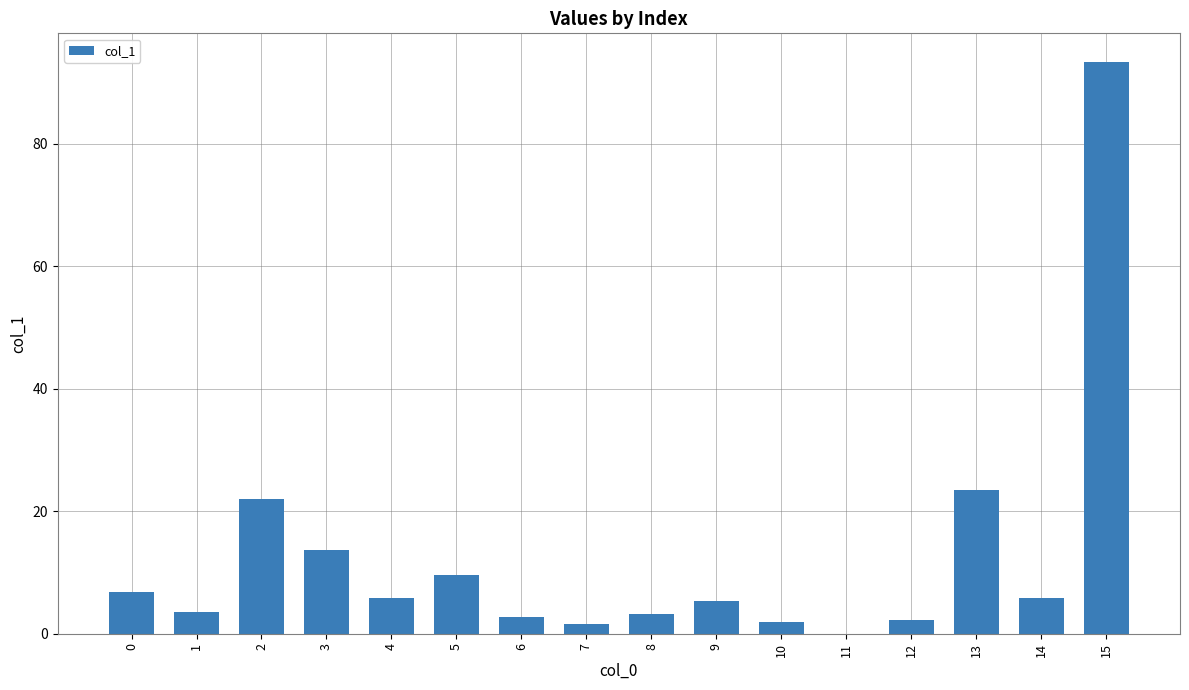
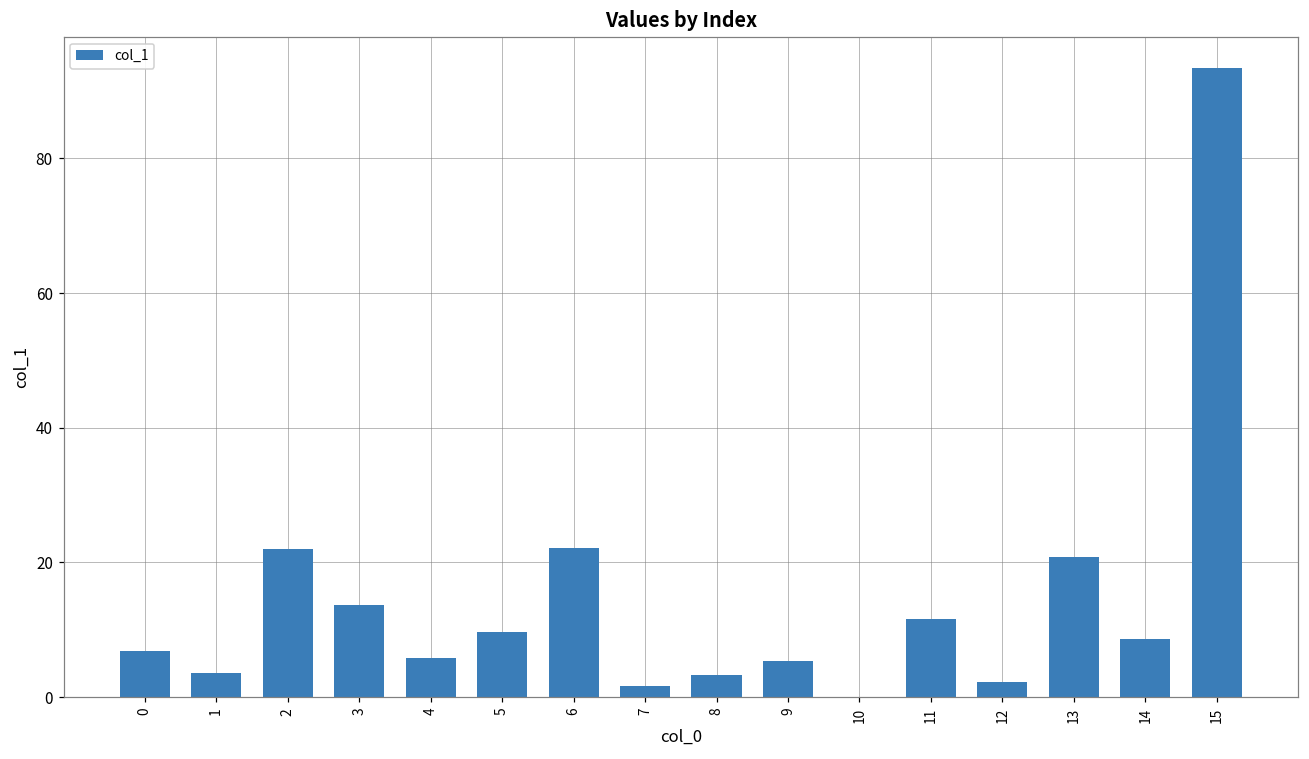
  {
    "0": 7,
    "1": 4,
    "2": 22,
    "3": 14,
    "4": 6,
    "5": 10,
-   "6": 3,
+   "6": 22,
    "7": 2,
    "8": 3,
    "9": 5,
-   "10": 2,
-   "11": 0,
+   "10": 0,
+   "11": 12,
    "12": 2,
-   "13": 23,
-   "14": 6,
+   "13": 21,
+   "14": 9,
    "15": 93
  }
